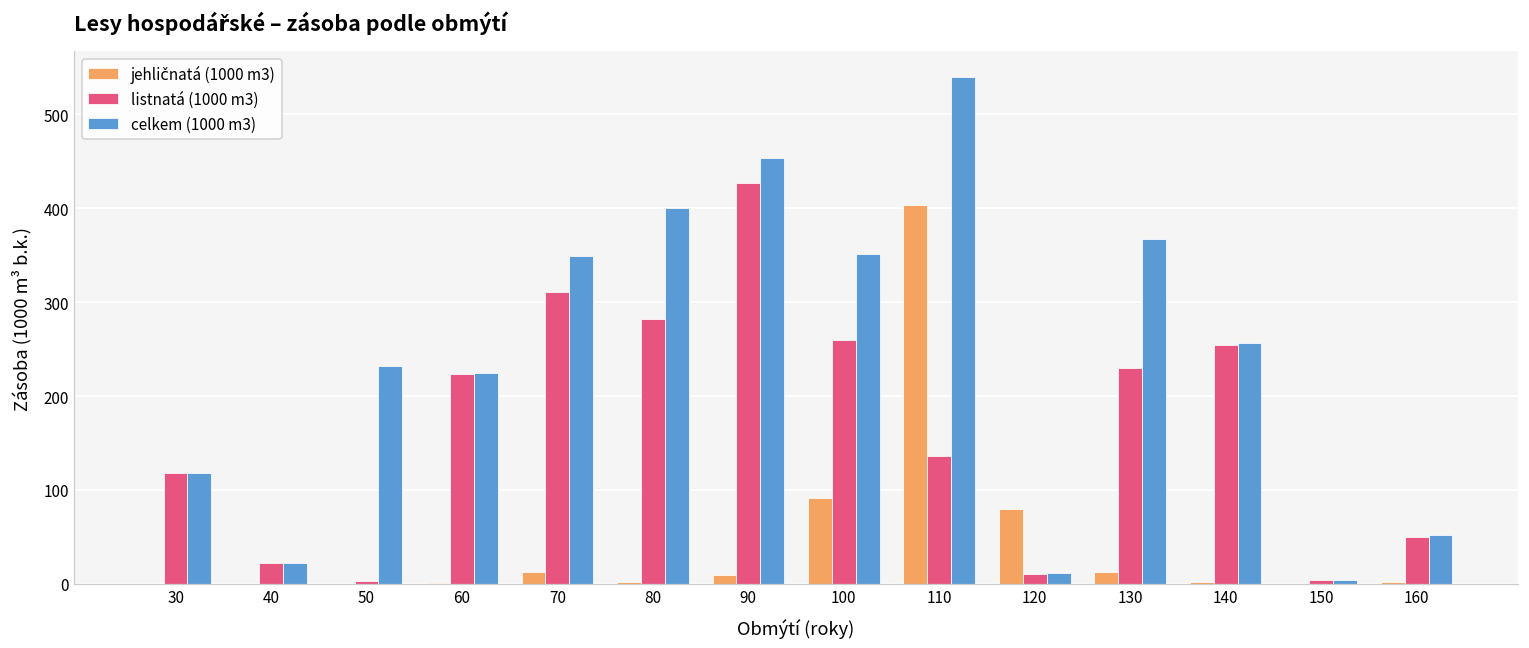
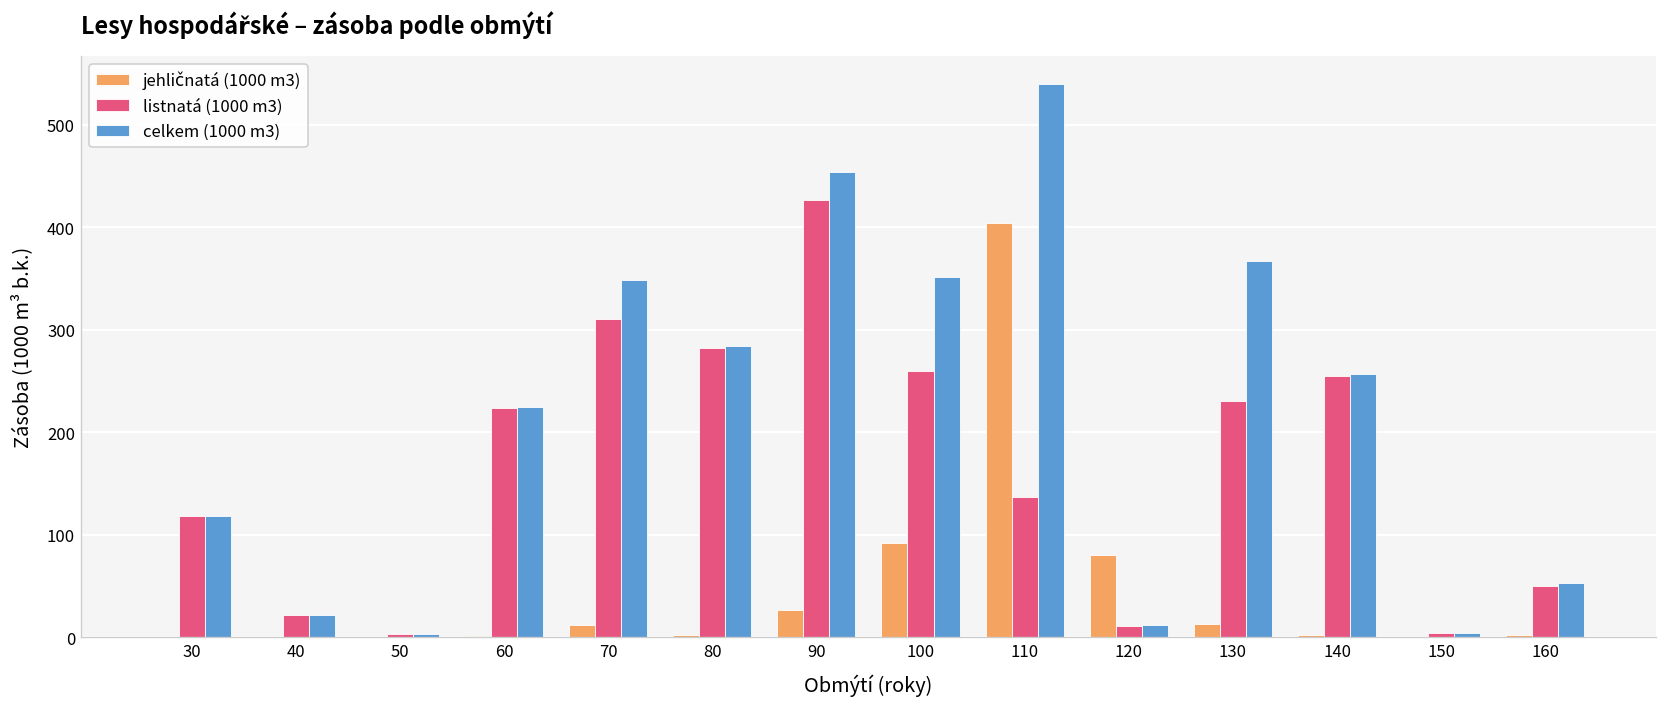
  {
    "jehličnatá (1000 m3)": {
      "70": 10,
-     "90": 10,
+     "90": 30,
      "100": 90,
      "110": 400,
      "120": 80,
      "130": 10
    },
    "listnatá (1000 m3)": {
      "30": 120,
      "40": 20,
      "60": 220,
      "70": 310,
      "80": 280,
      "90": 430,
      "100": 260,
      "110": 140,
      "120": 10,
      "130": 230,
      "140": 250,
      "150": 0,
      "160": 50
    },
    "celkem (1000 m3)": {
      "30": 120,
      "40": 20,
-     "50": 230,
+     "50": 0,
      "60": 220,
      "70": 350,
-     "80": 400,
+     "80": 280,
      "90": 450,
      "100": 350,
      "110": 540,
      "120": 10,
      "130": 370,
      "140": 260,
      "150": 0,
      "160": 50
    }
  }
